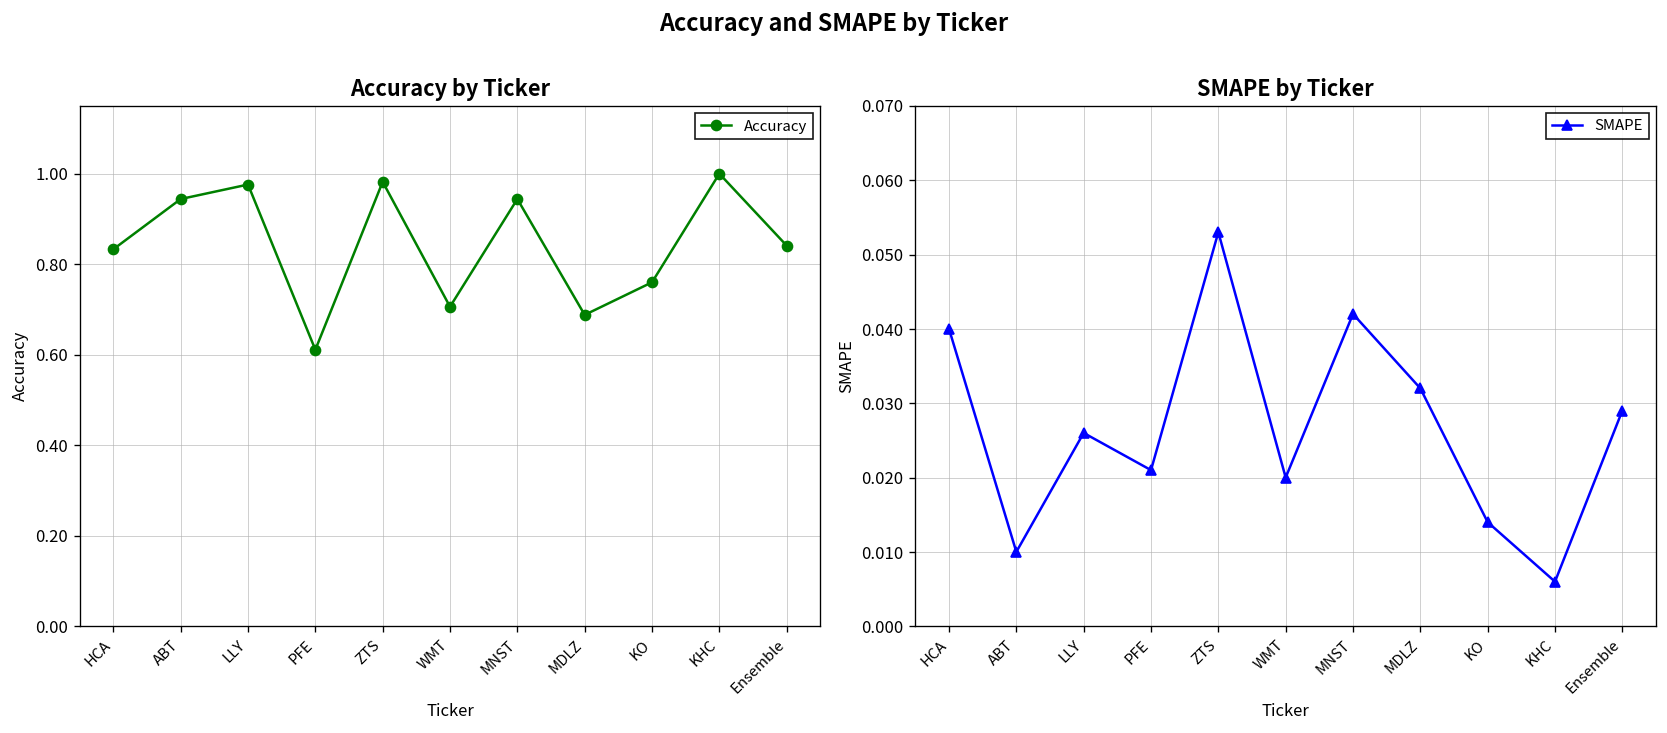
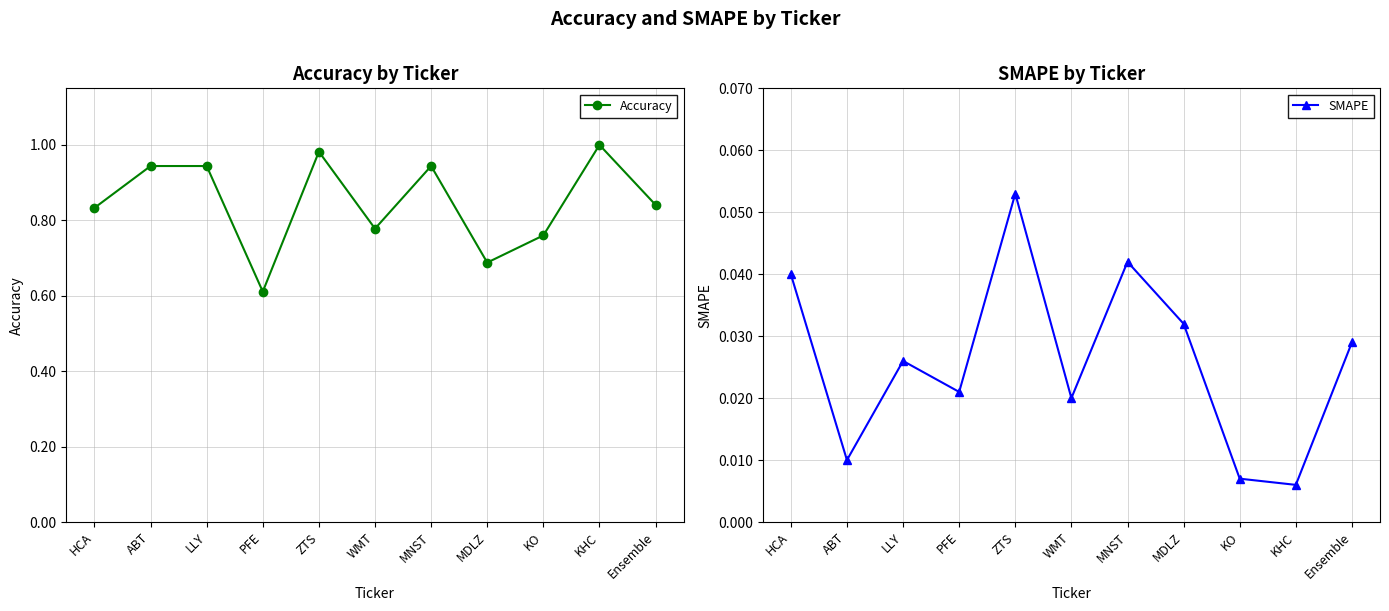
  {
    "Accuracy by Ticker": {
      "HCA": 0.83,
      "ABT": 0.94,
-     "LLY": 0.98,
+     "LLY": 0.94,
      "PFE": 0.61,
      "ZTS": 0.98,
-     "WMT": 0.71,
+     "WMT": 0.78,
      "MNST": 0.94,
      "MDLZ": 0.69,
      "KO": 0.76,
      "KHC": 1.00,
      "Ensemble": 0.84
    },
    "SMAPE by Ticker": {
      "HCA": 0.040,
      "ABT": 0.010,
      "LLY": 0.026,
      "PFE": 0.021,
      "ZTS": 0.053,
      "WMT": 0.020,
      "MNST": 0.042,
      "MDLZ": 0.032,
-     "KO": 0.014,
+     "KO": 0.007,
      "KHC": 0.006,
      "Ensemble": 0.029
    }
  }
